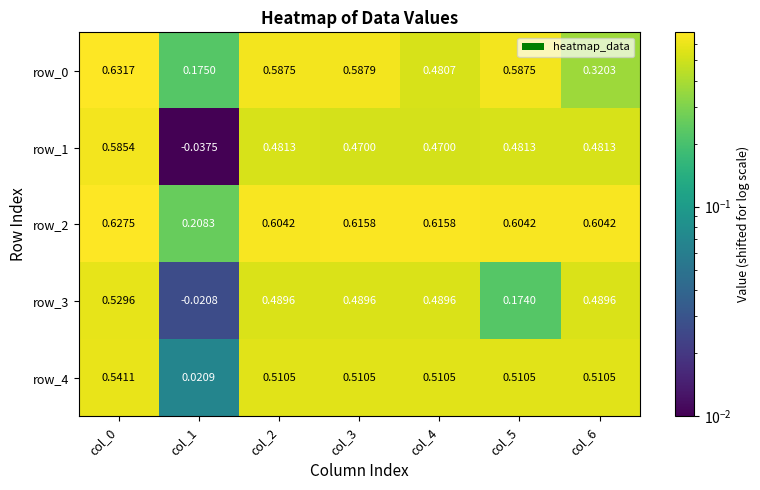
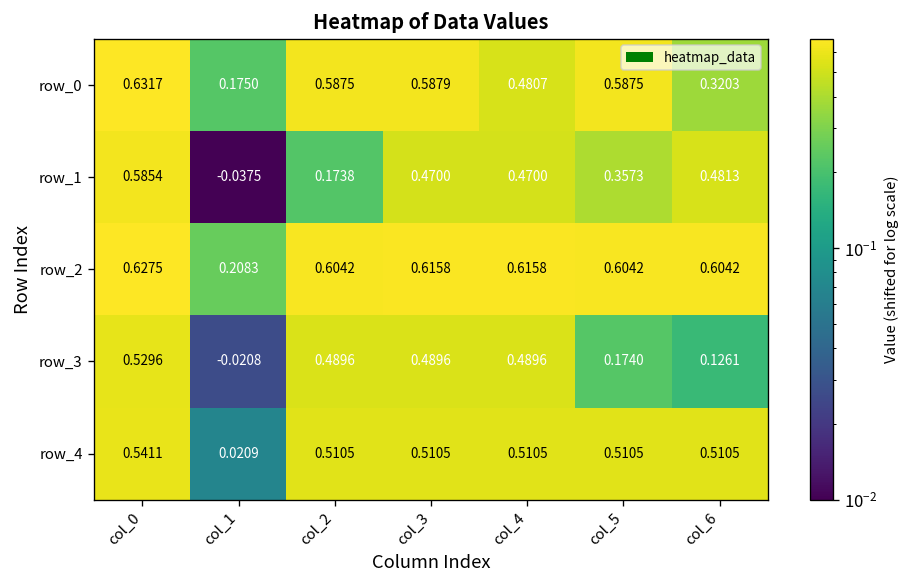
  {
    "row_0": {
      "col_0": 0.6317,
      "col_1": 0.1750,
      "col_2": 0.5875,
      "col_3": 0.5879,
      "col_4": 0.4807,
      "col_5": 0.5875,
      "col_6": 0.3203
    },
    "row_1": {
      "col_0": 0.5854,
      "col_1": -0.0375,
-     "col_2": 0.4813,
+     "col_2": 0.1738,
      "col_3": 0.4700,
      "col_4": 0.4700,
-     "col_5": 0.4813,
+     "col_5": 0.3573,
      "col_6": 0.4813
    },
    "row_2": {
      "col_0": 0.6275,
      "col_1": 0.2083,
      "col_2": 0.6042,
      "col_3": 0.6158,
      "col_4": 0.6158,
      "col_5": 0.6042,
      "col_6": 0.6042
    },
    "row_3": {
      "col_0": 0.5296,
      "col_1": -0.0208,
      "col_2": 0.4896,
      "col_3": 0.4896,
      "col_4": 0.4896,
      "col_5": 0.1740,
-     "col_6": 0.4896
+     "col_6": 0.1261
    },
    "row_4": {
      "col_0": 0.5411,
      "col_1": 0.0209,
      "col_2": 0.5105,
      "col_3": 0.5105,
      "col_4": 0.5105,
      "col_5": 0.5105,
      "col_6": 0.5105
    }
  }
